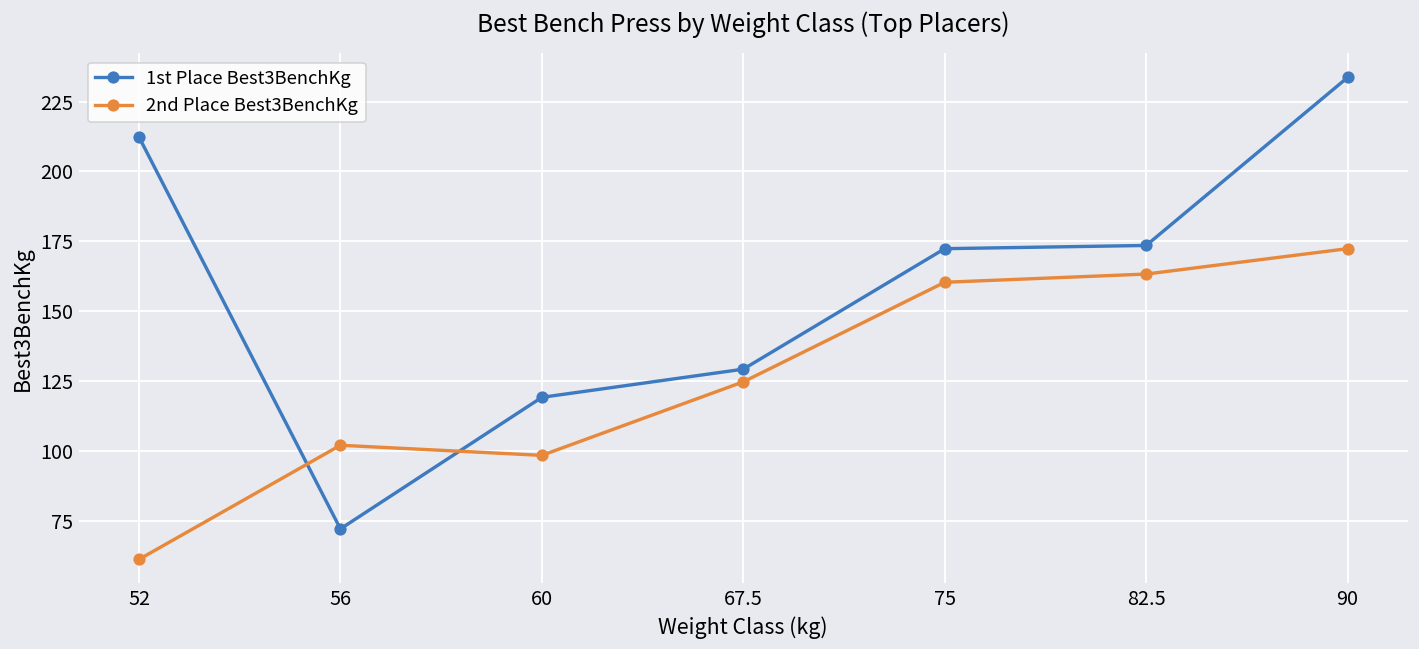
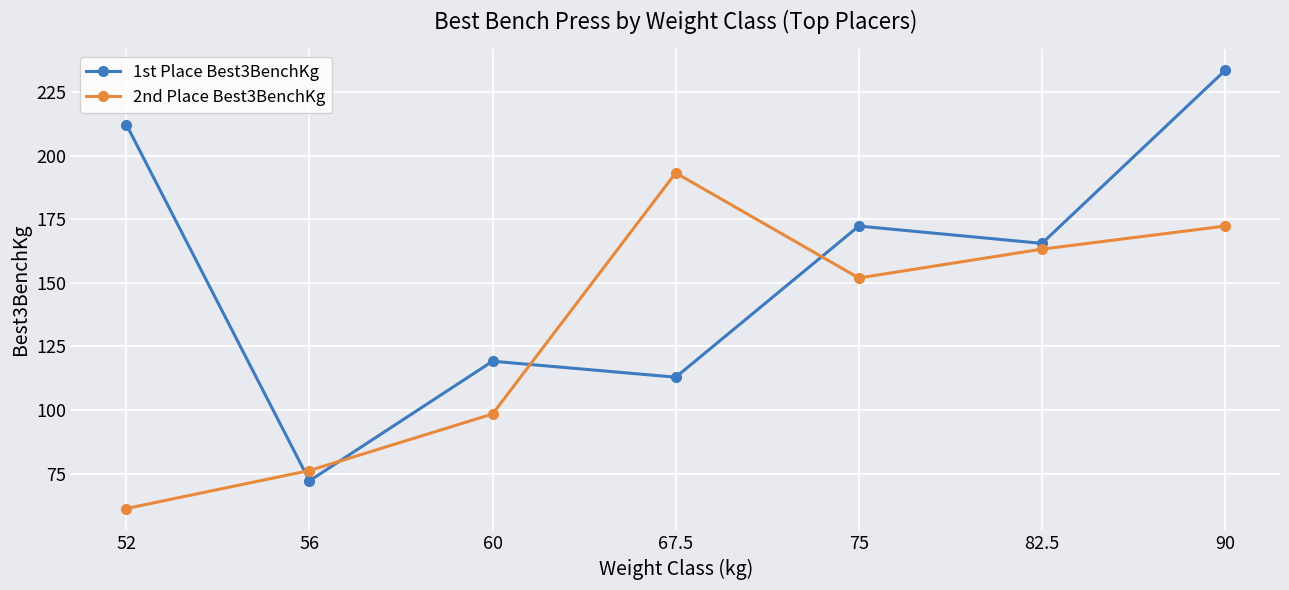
  {
    "1st Place Best3BenchKg": {
      "52": 212,
      "56": 72,
      "60": 119,
-     "67.5": 129,
+     "67.5": 113,
      "75": 172,
-     "82.5": 174,
+     "82.5": 166,
      "90": 234
    },
    "2nd Place Best3BenchKg": {
      "52": 61,
-     "56": 102,
+     "56": 76,
      "60": 98,
-     "67.5": 125,
-     "75": 160,
+     "67.5": 193,
+     "75": 152,
      "82.5": 163,
      "90": 172
    }
  }
